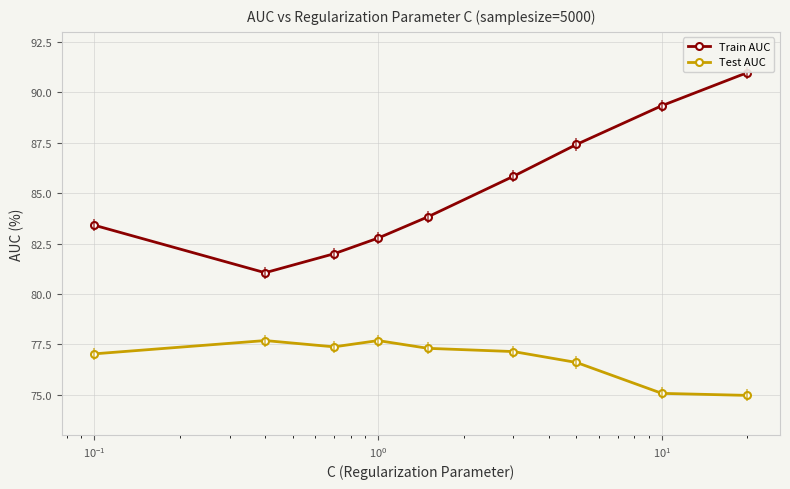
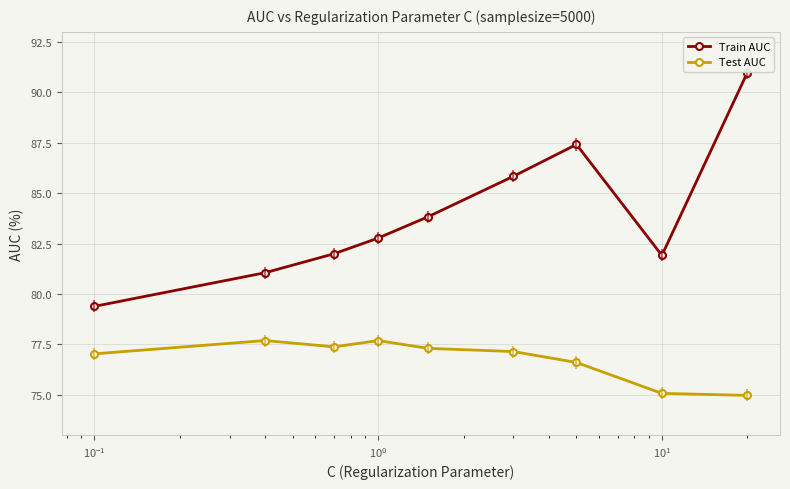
  {
    "Train AUC": {
-     "10^-1": 83.4,
+     "10^-1": 79.4,
      "10^0": 82.8,
-     "10^1": 89.3
+     "10^1": 81.9
    },
    "Test AUC": {
      "10^-1": 77.0,
      "10^0": 77.7,
      "10^1": 75.1
    }
  }
